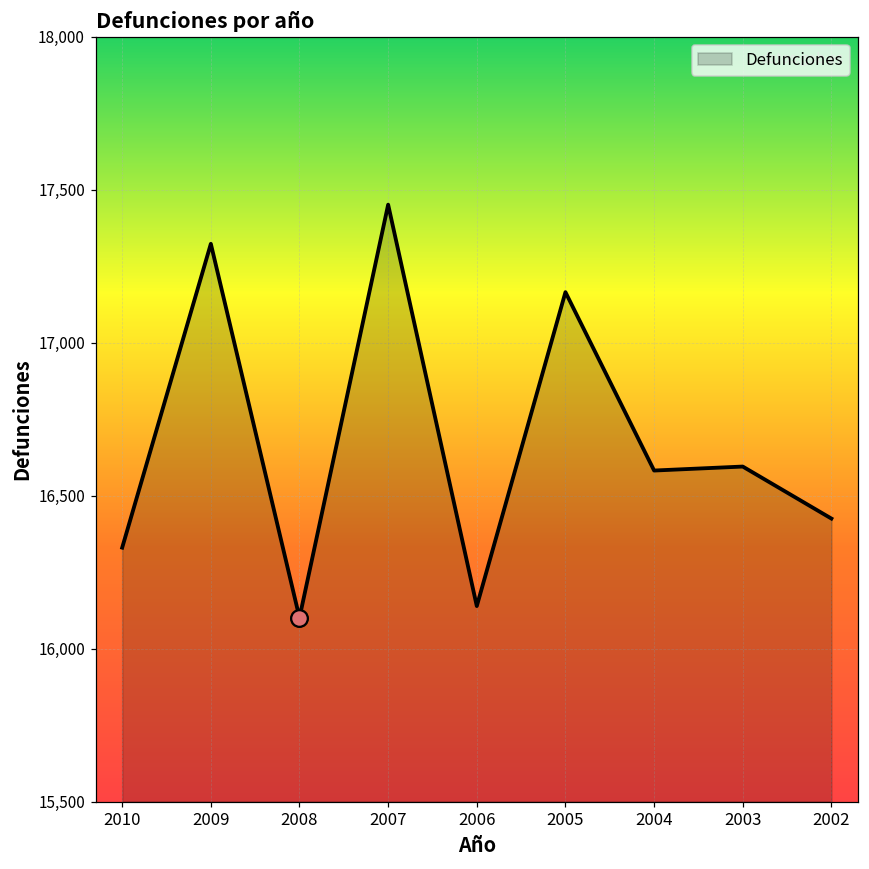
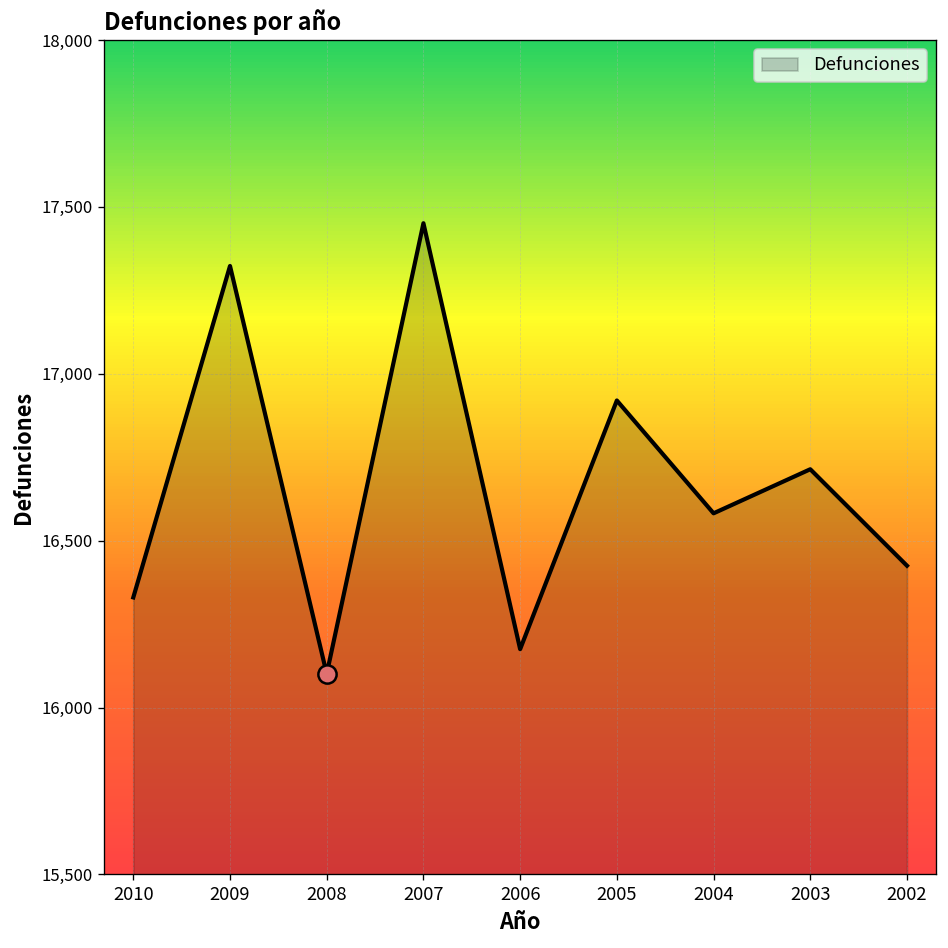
  {
    "Defunciones": {
      "2010": "16,330",
      "2009": "17,320",
      "2007": "17,450",
-     "2006": "16,140",
-     "2005": "17,170",
+     "2006": "16,180",
+     "2005": "16,920",
      "2004": "16,580",
-     "2003": "16,600",
+     "2003": "16,710",
      "2002": "16,430"
    }
  }
